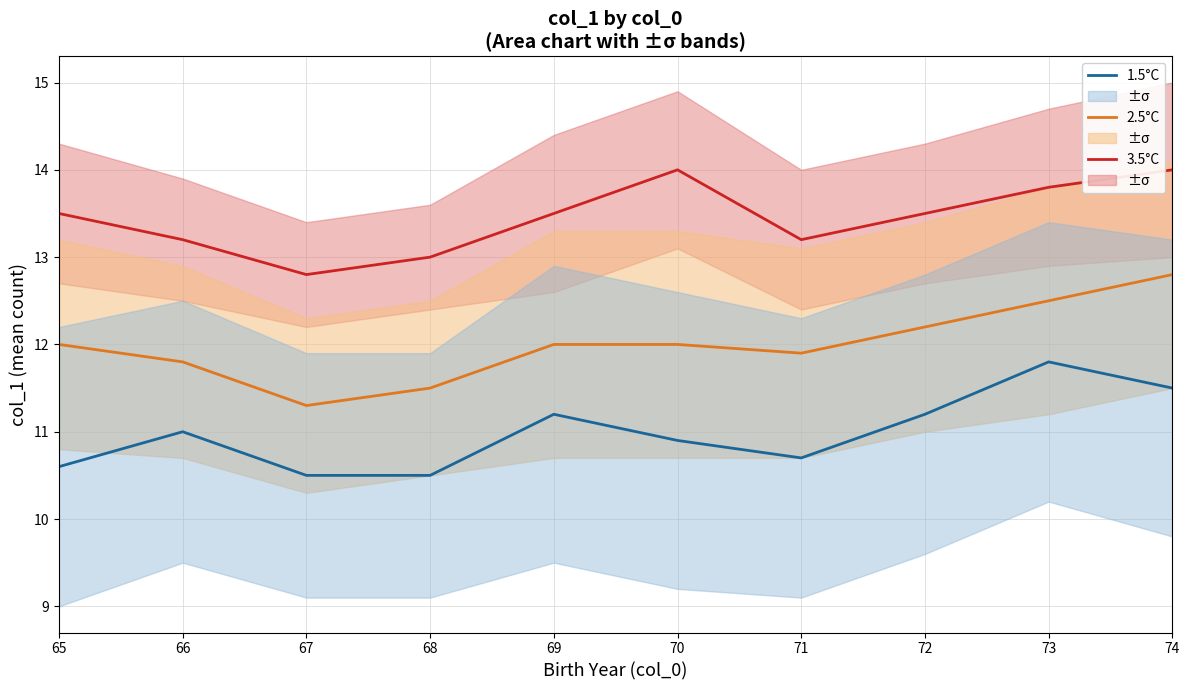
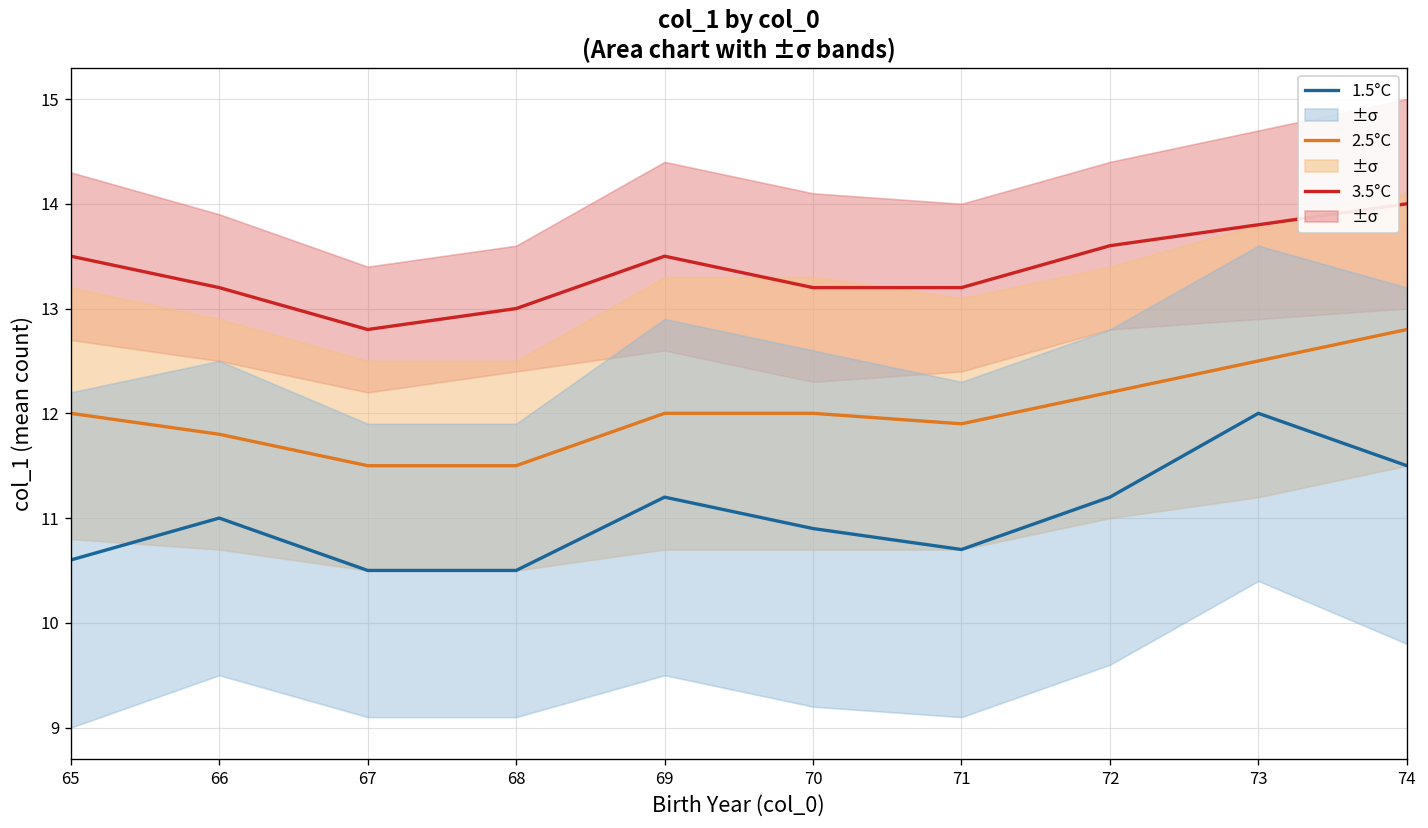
  {
    "3.5°C": {
      "65": 13.5,
      "66": 13.2,
      "67": 12.8,
      "68": 13.0,
      "69": 13.5,
-     "70": 14.0,
+     "70": 13.2,
      "71": 13.2,
-     "72": 13.5,
+     "72": 13.6,
      "74": 14.0
    },
    "2.5°C": {
      "65": 12.0,
      "66": 11.8,
-     "67": 11.3,
+     "67": 11.5,
      "68": 11.5,
      "69": 12.0,
      "70": 12.0,
      "71": 11.9,
      "72": 12.2,
      "73": 12.5,
      "74": 12.8
    },
    "1.5°C": {
      "65": 10.6,
      "66": 11.0,
      "67": 10.5,
      "68": 10.5,
      "69": 11.2,
      "70": 10.9,
      "71": 10.7,
      "72": 11.2,
-     "73": 11.8,
+     "73": 12.0,
      "74": 11.5
    }
  }
